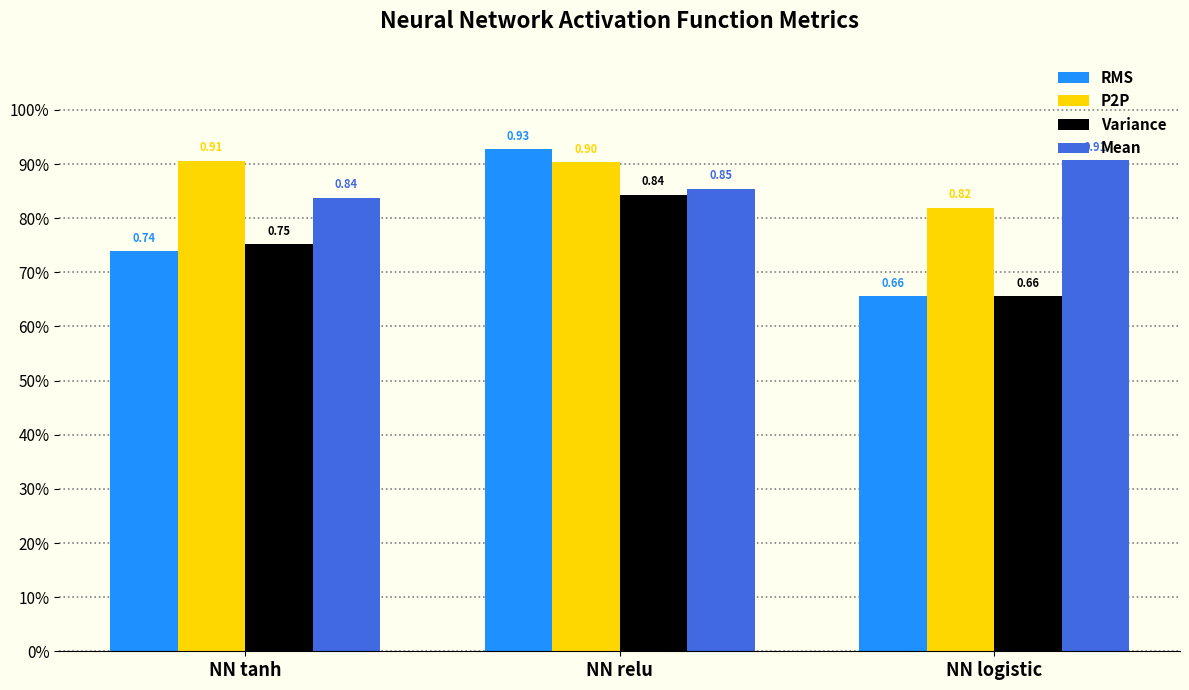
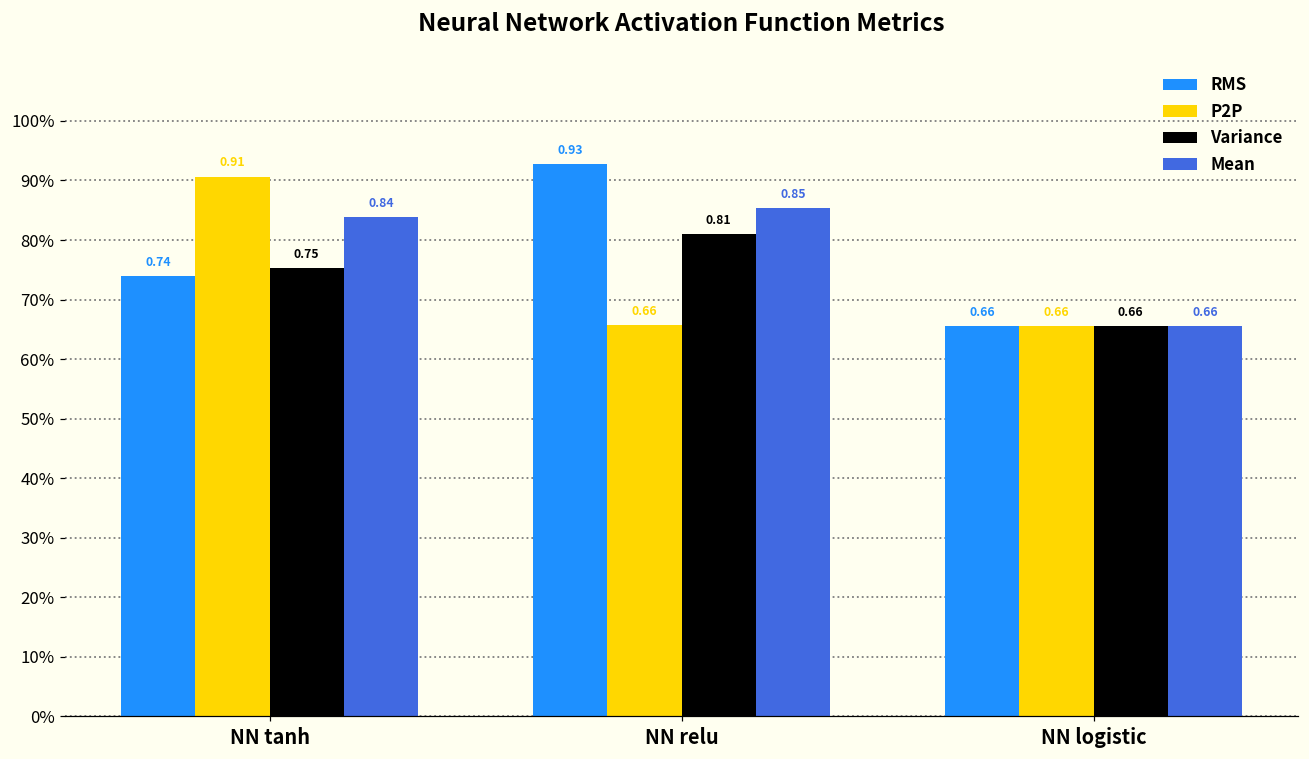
  {
    "RMS": {
      "NN tanh": 0.74,
      "NN relu": 0.93,
      "NN logistic": 0.66
    },
    "P2P": {
      "NN tanh": 0.91,
-     "NN relu": 0.90,
-     "NN logistic": 0.82
+     "NN relu": 0.66,
+     "NN logistic": 0.66
    },
    "Variance": {
      "NN tanh": 0.75,
-     "NN relu": 0.84,
+     "NN relu": 0.81,
      "NN logistic": 0.66
    },
    "Mean": {
      "NN tanh": 0.84,
      "NN relu": 0.85,
-     "NN logistic": 0.91
+     "NN logistic": 0.66
    }
  }
